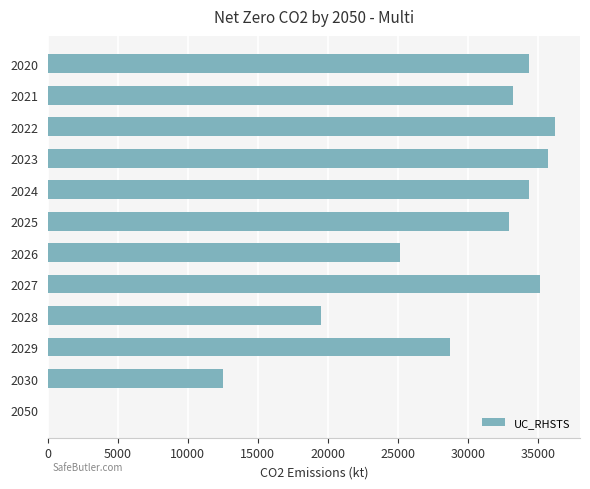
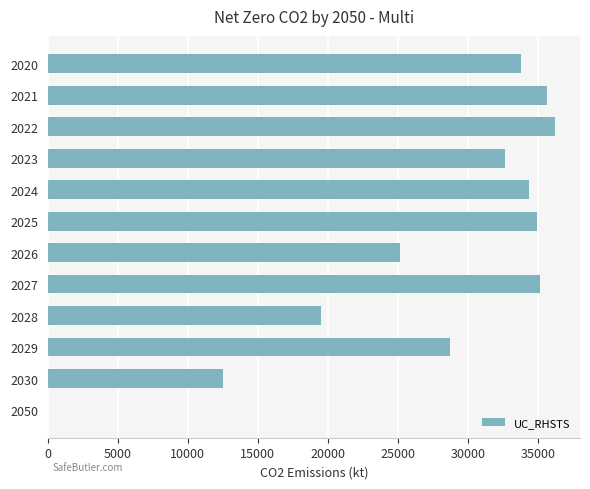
  {
-   "2020": 34400,
-   "2021": 33200,
+   "2020": 33800,
+   "2021": 35600,
    "2022": 36200,
-   "2023": 35700,
+   "2023": 32600,
    "2024": 34300,
-   "2025": 32900,
+   "2025": 34900,
    "2026": 25100,
    "2027": 35100,
    "2028": 19500,
    "2029": 28700,
    "2030": 12500,
    "2050": 0
  }
